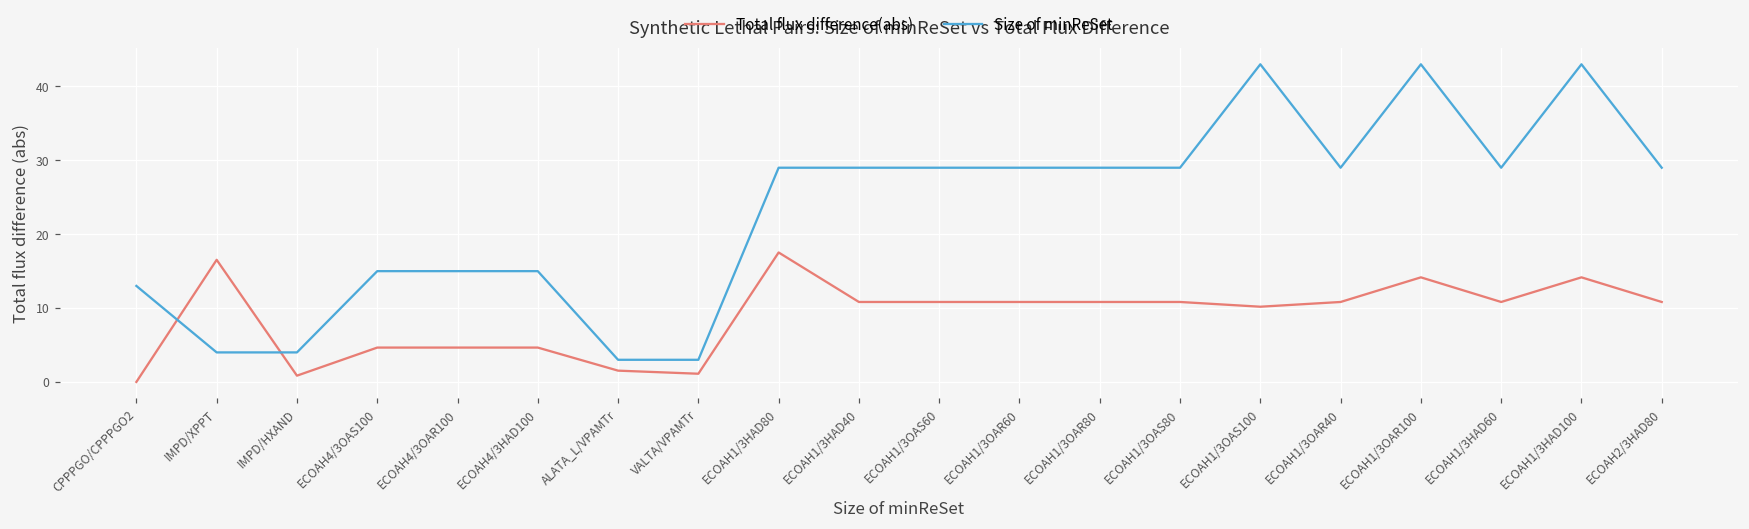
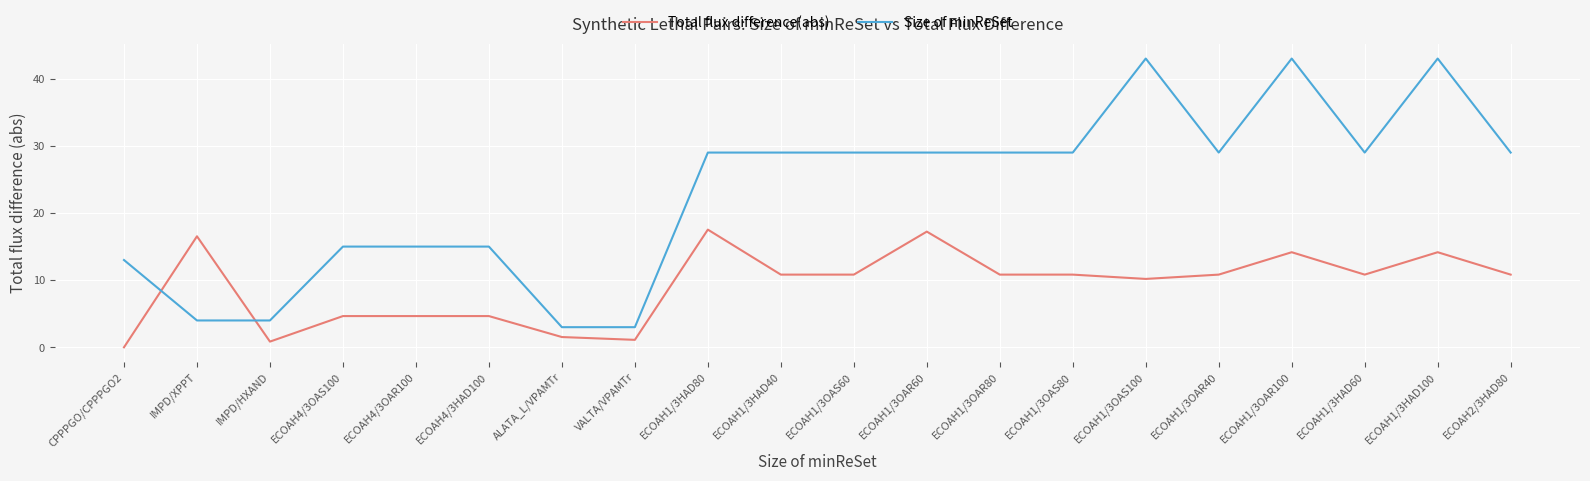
  {
    "Total flux difference(abs)": {
      "CPPPGO/CPPPGO2": 0,
      "IMPD/XPPT": 17,
      "IMPD/HXAND": 1,
      "ECOAH4/3OAS100": 5,
      "ECOAH4/3OAR100": 5,
      "ECOAH4/3HAD100": 5,
      "ALATA_L/VPAMTr": 2,
      "VALTA/VPAMTr": 1,
      "ECOAH1/3HAD80": 18,
      "ECOAH1/3HAD40": 11,
      "ECOAH1/3OAS60": 11,
-     "ECOAH1/3OAR60": 11,
+     "ECOAH1/3OAR60": 17,
      "ECOAH1/3OAR80": 11,
      "ECOAH1/3OAS80": 11,
      "ECOAH1/3OAS100": 10,
      "ECOAH1/3OAR40": 11,
      "ECOAH1/3OAR100": 14,
      "ECOAH1/3HAD60": 11,
      "ECOAH1/3HAD100": 14,
      "ECOAH2/3HAD80": 11
    },
    "Size of minReSet": {
      "CPPPGO/CPPPGO2": 13,
      "IMPD/XPPT": 4,
      "IMPD/HXAND": 4,
      "ECOAH4/3OAS100": 15,
      "ECOAH4/3OAR100": 15,
      "ECOAH4/3HAD100": 15,
      "ALATA_L/VPAMTr": 3,
      "VALTA/VPAMTr": 3,
      "ECOAH1/3HAD80": 29,
      "ECOAH1/3HAD40": 29,
      "ECOAH1/3OAS60": 29,
      "ECOAH1/3OAR60": 29,
      "ECOAH1/3OAR80": 29,
      "ECOAH1/3OAS80": 29,
      "ECOAH1/3OAS100": 43,
      "ECOAH1/3OAR40": 29,
      "ECOAH1/3OAR100": 43,
      "ECOAH1/3HAD60": 29,
      "ECOAH1/3HAD100": 43,
      "ECOAH2/3HAD80": 29
    }
  }
